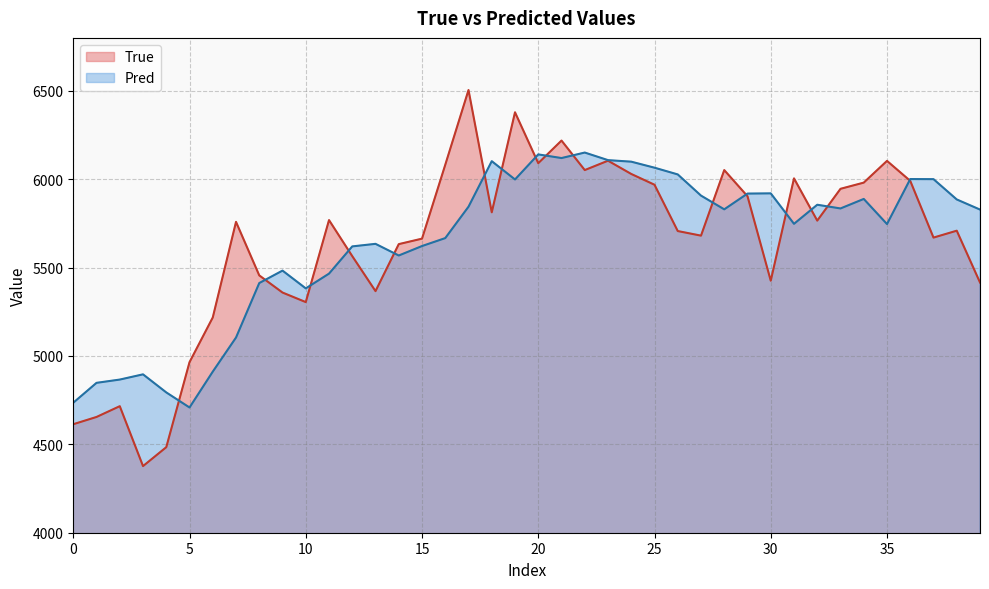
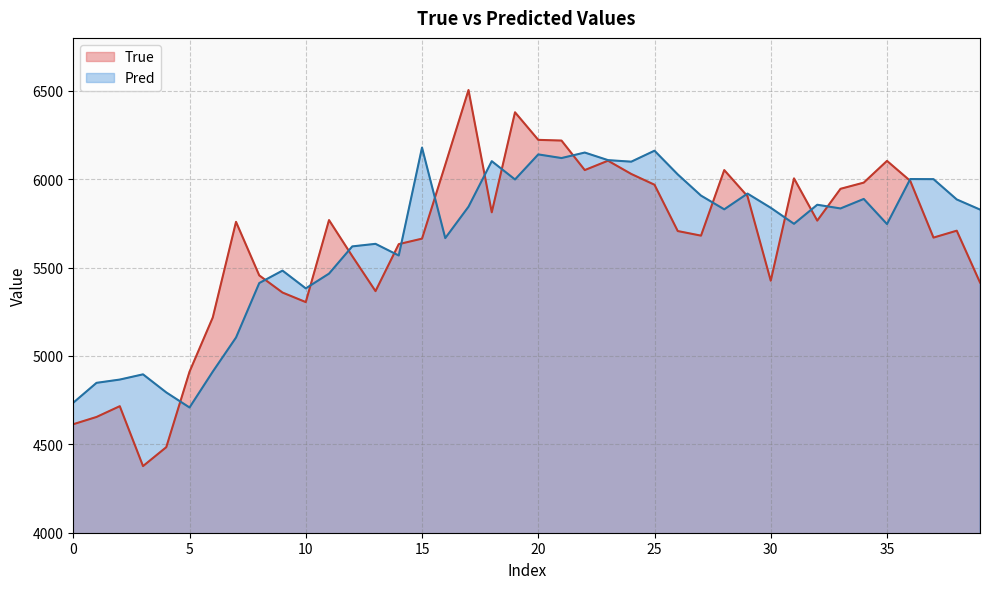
  {
    "True": {
      "0": 4610,
-     "5": 4970,
+     "5": 4910,
      "10": 5310,
      "15": 5660,
-     "20": 6090,
+     "20": 6220,
      "25": 5970,
      "30": 5430,
      "35": 6100
    },
    "Pred": {
      "0": 4740,
      "5": 4710,
      "10": 5380,
-     "15": 5620,
+     "15": 6180,
      "20": 6140,
-     "25": 6070,
-     "30": 5920,
+     "25": 6160,
+     "30": 5840,
      "35": 5750
    }
  }
